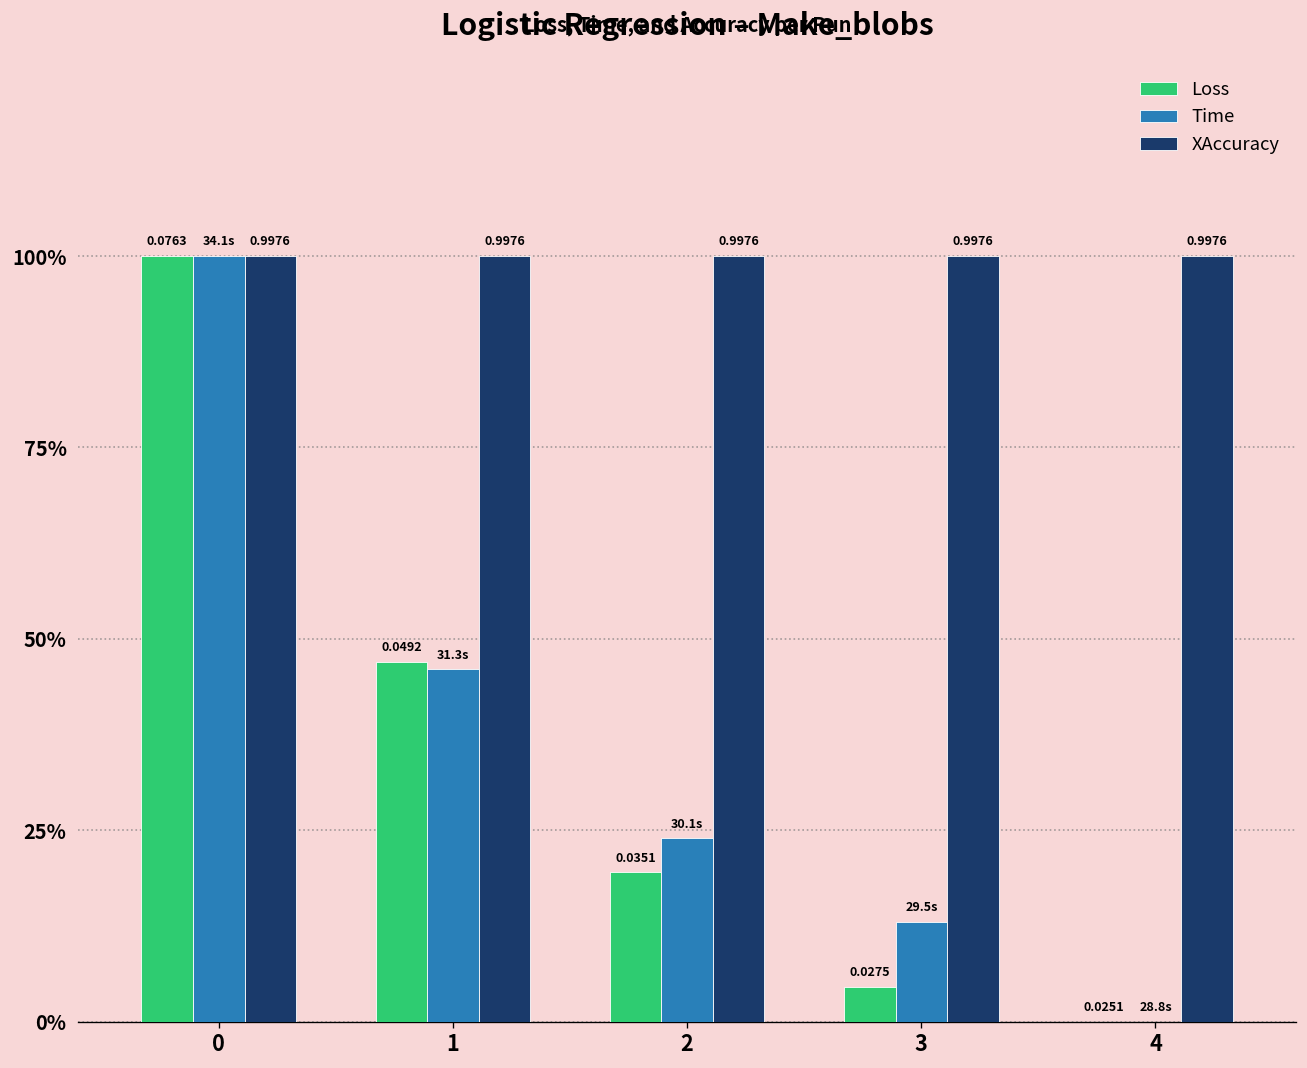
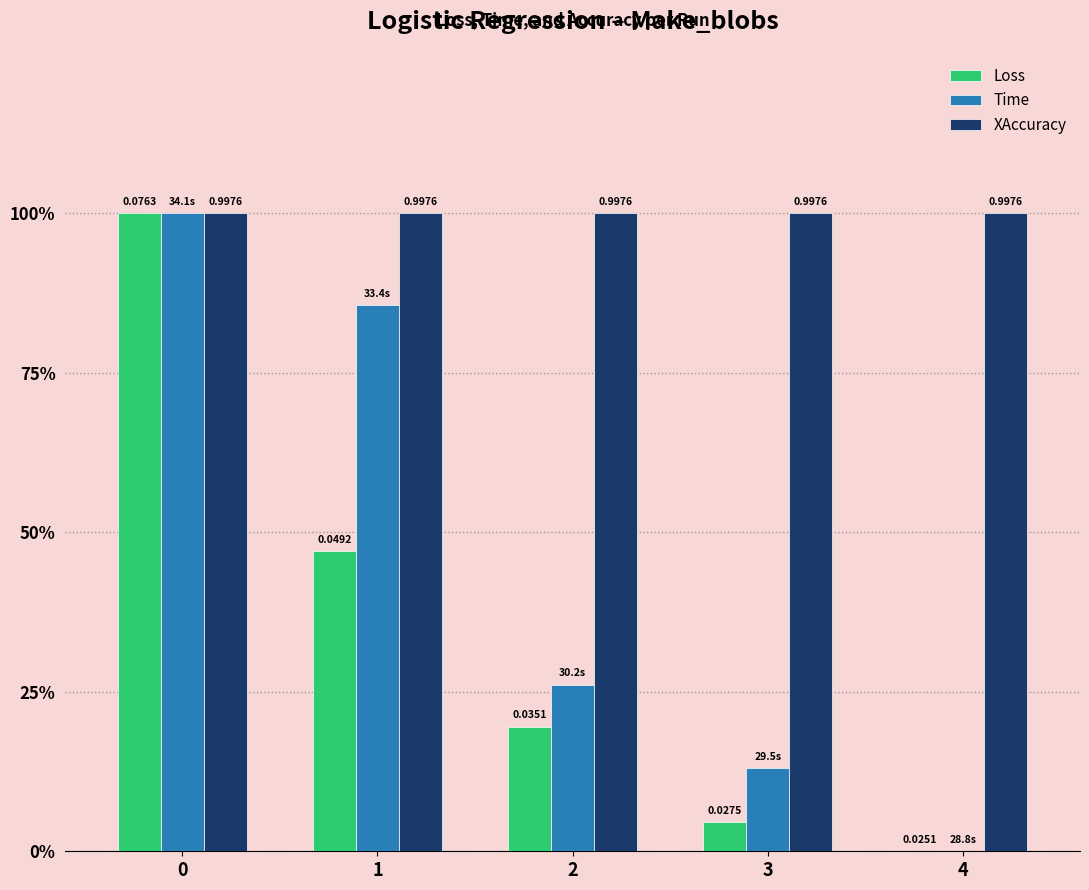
  {
    "Time": {
-     "1": "31.3s",
-     "2": "30.1s"
+     "1": "33.4s",
+     "2": "30.2s"
    }
  }
